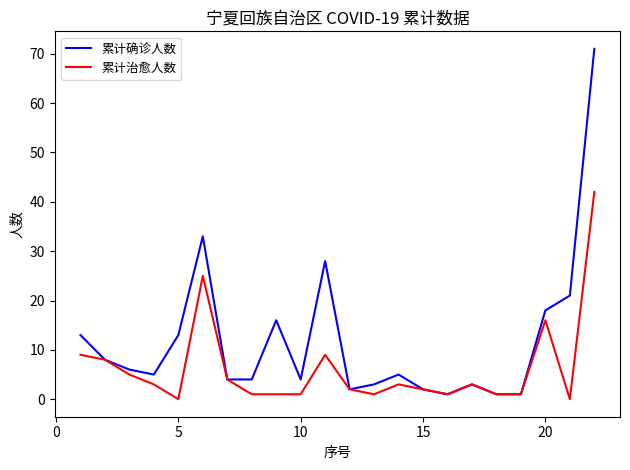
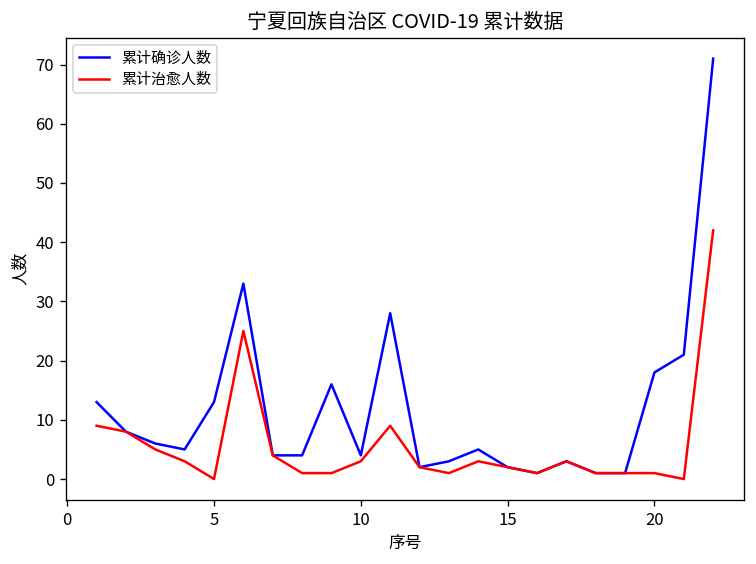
  {
    "累计确诊人数": {
      "5": 13,
      "10": 4,
      "20": 18
    },
    "累计治愈人数": {
      "5": 0,
-     "10": 1,
-     "20": 16
+     "10": 3,
+     "20": 1
    }
  }
